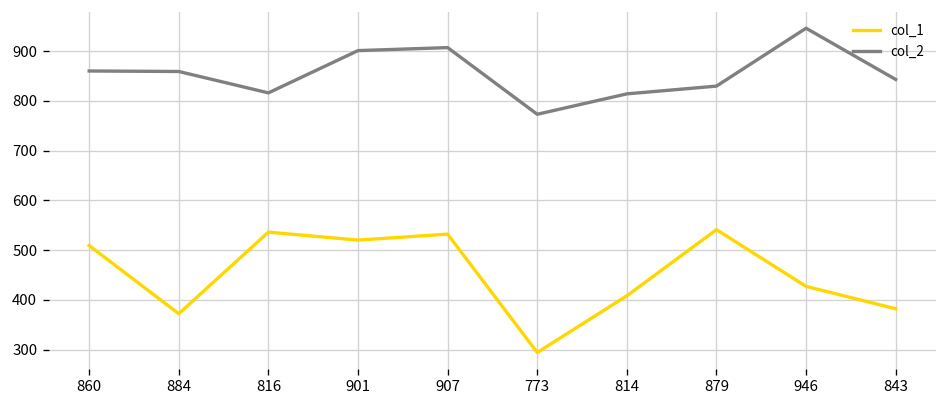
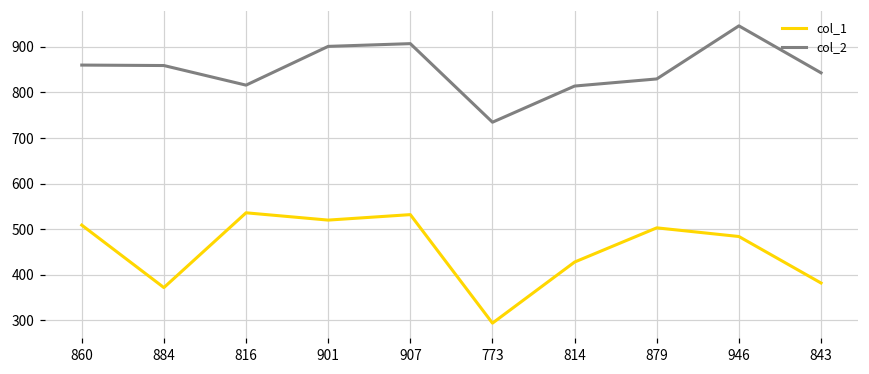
  {
    "col_1": {
      "860": 510,
      "884": 370,
      "816": 540,
      "901": 520,
      "907": 530,
      "773": 290,
-     "814": 410,
-     "879": 540,
-     "946": 430,
+     "814": 430,
+     "879": 500,
+     "946": 480,
      "843": 380
    },
    "col_2": {
      "860": 860,
      "884": 860,
      "816": 820,
      "901": 900,
      "907": 910,
-     "773": 770,
+     "773": 730,
      "814": 810,
      "879": 830,
      "946": 950,
      "843": 840
    }
  }
